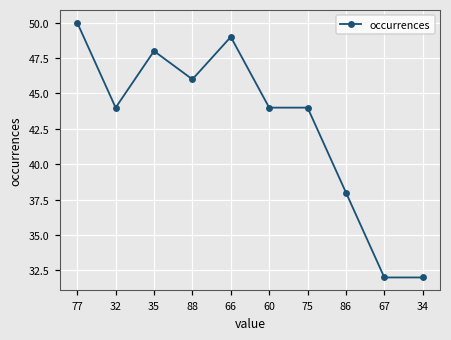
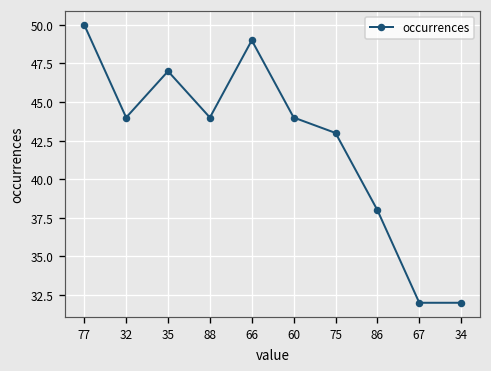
  {
    "77": 50,
    "32": 44,
-   "35": 48,
-   "88": 46,
+   "35": 47,
+   "88": 44,
    "66": 49,
    "60": 44,
-   "75": 44,
+   "75": 43,
    "86": 38,
    "67": 32,
    "34": 32
  }
